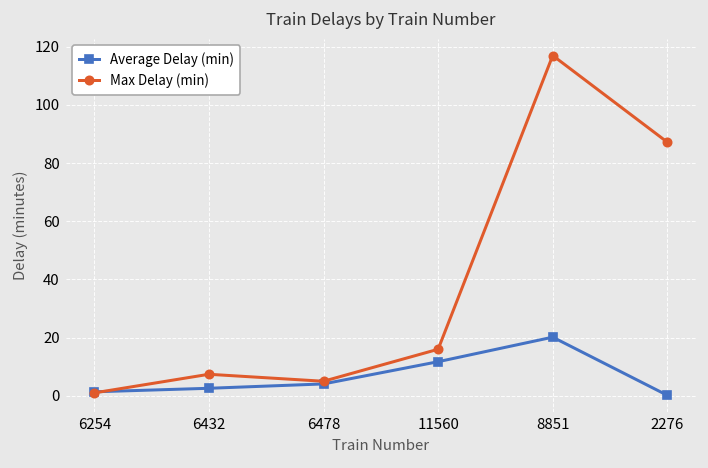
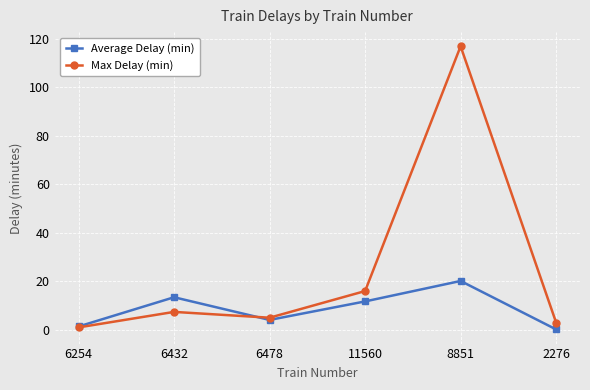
  {
    "Average Delay (min)": {
-     "6432": 3,
+     "6432": 13,
      "11560": 12,
      "8851": 20,
      "2276": 0
    },
    "Max Delay (min)": {
      "6432": 7,
      "11560": 16,
      "8851": 117,
-     "2276": 87
+     "2276": 3
    }
  }
